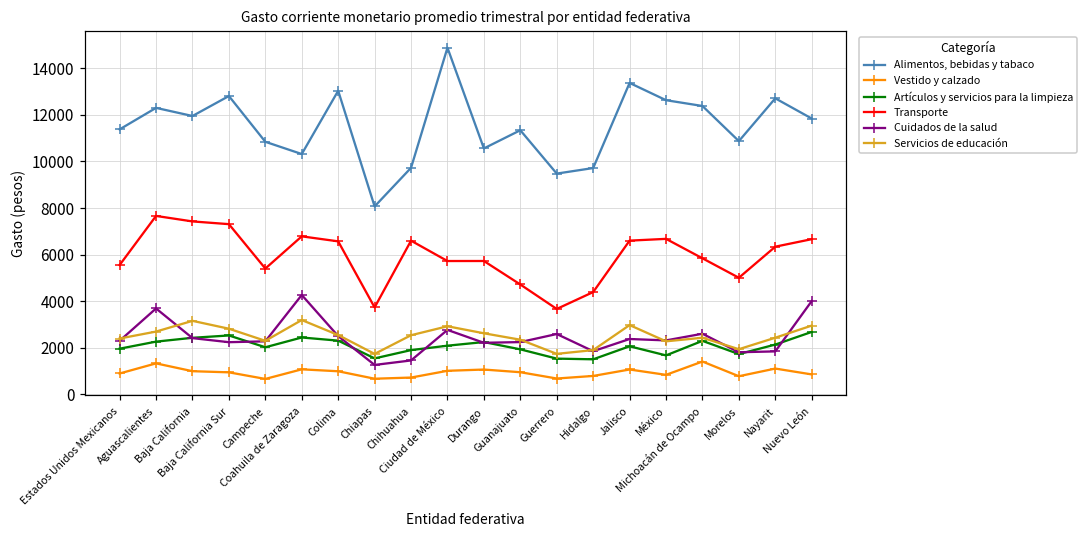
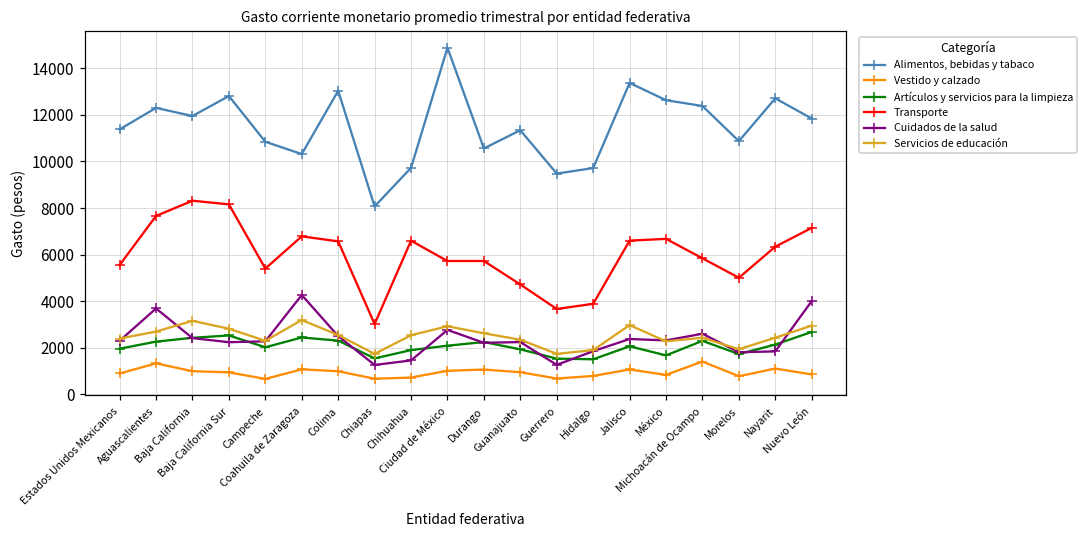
  {
    "Alimentos, bebidas y tabaco": {
      "Estados Unidos Mexicanos": 11400,
      "Aguascalientes": 12300,
      "Baja California": 12000,
      "Baja California Sur": 12800,
      "Campeche": 10800,
      "Coahuila de Zaragoza": 10300,
      "Colima": 13000,
      "Chiapas": 8100,
      "Chihuahua": 9700,
      "Ciudad de México": 14900,
      "Durango": 10600,
      "Guanajuato": 11300,
      "Guerrero": 9500,
      "Hidalgo": 9700,
      "Jalisco": 13400,
      "México": 12600,
      "Michoacán de Ocampo": 12400,
      "Morelos": 10900,
      "Nayarit": 12700,
      "Nuevo León": 11800
    },
    "Artículos y servicios para la limpieza": {
      "Estados Unidos Mexicanos": 2000,
      "Aguascalientes": 2300,
      "Baja California Sur": 2500,
      "Campeche": 2000,
      "Coahuila de Zaragoza": 2400,
      "Colima": 2300,
      "Chiapas": 1500,
      "Chihuahua": 1900,
      "Ciudad de México": 2100,
      "Guanajuato": 1900,
      "Guerrero": 1500,
      "Hidalgo": 1500,
      "Jalisco": 2100,
      "México": 1700,
      "Michoacán de Ocampo": 2300,
      "Nayarit": 2100,
      "Nuevo León": 2700
    },
    "Transporte": {
      "Estados Unidos Mexicanos": 5600,
      "Aguascalientes": 7700,
-     "Baja California": 7400,
-     "Baja California Sur": 7300,
+     "Baja California": 8300,
+     "Baja California Sur": 8200,
      "Campeche": 5400,
      "Coahuila de Zaragoza": 6800,
      "Colima": 6600,
-     "Chiapas": 3700,
+     "Chiapas": 3000,
      "Chihuahua": 6600,
      "Ciudad de México": 5700,
      "Durango": 5700,
      "Guanajuato": 4700,
      "Guerrero": 3700,
-     "Hidalgo": 4400,
+     "Hidalgo": 3900,
      "Jalisco": 6600,
      "México": 6700,
      "Michoacán de Ocampo": 5800,
      "Morelos": 5000,
      "Nayarit": 6300,
-     "Nuevo León": 6700
+     "Nuevo León": 7100
    },
    "Cuidados de la salud": {
      "Aguascalientes": 3700,
      "Baja California Sur": 2200,
      "Coahuila de Zaragoza": 4300,
      "Chiapas": 1300,
      "Chihuahua": 1500,
      "Ciudad de México": 2800,
-     "Guerrero": 2600,
+     "Guerrero": 1300,
      "Jalisco": 2400,
      "Michoacán de Ocampo": 2600,
      "Nayarit": 1800,
      "Nuevo León": 4000
    }
  }
